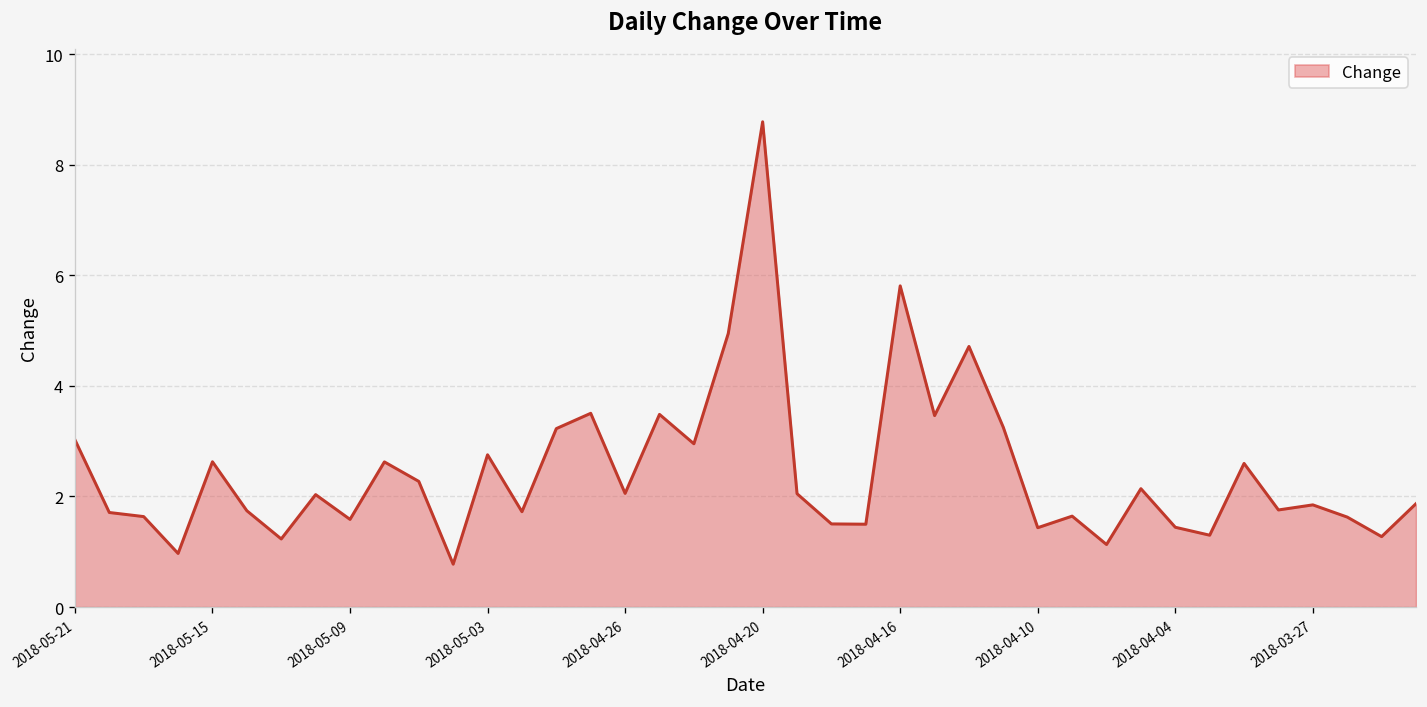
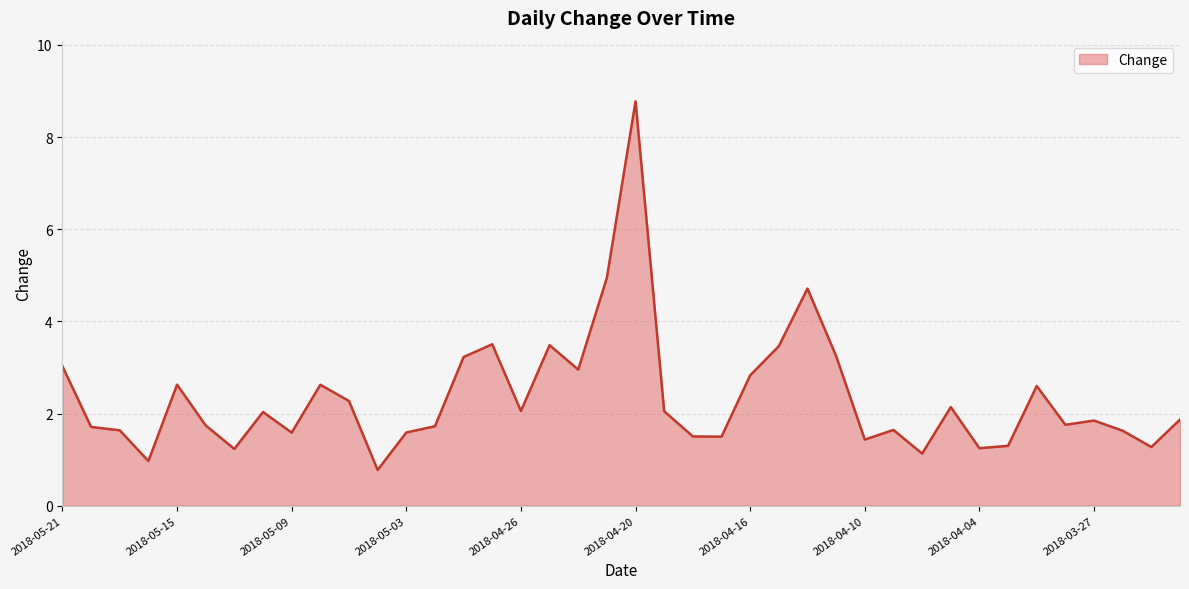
  {
    "2018-05-21": 3.0,
    "2018-05-15": 2.6,
    "2018-05-09": 1.6,
-   "2018-05-03": 2.8,
+   "2018-05-03": 1.6,
    "2018-04-26": 2.1,
    "2018-04-20": 8.8,
-   "2018-04-16": 5.8,
+   "2018-04-16": 2.8,
    "2018-04-10": 1.4,
-   "2018-04-04": 1.4,
+   "2018-04-04": 1.2,
    "2018-03-27": 1.8
  }
